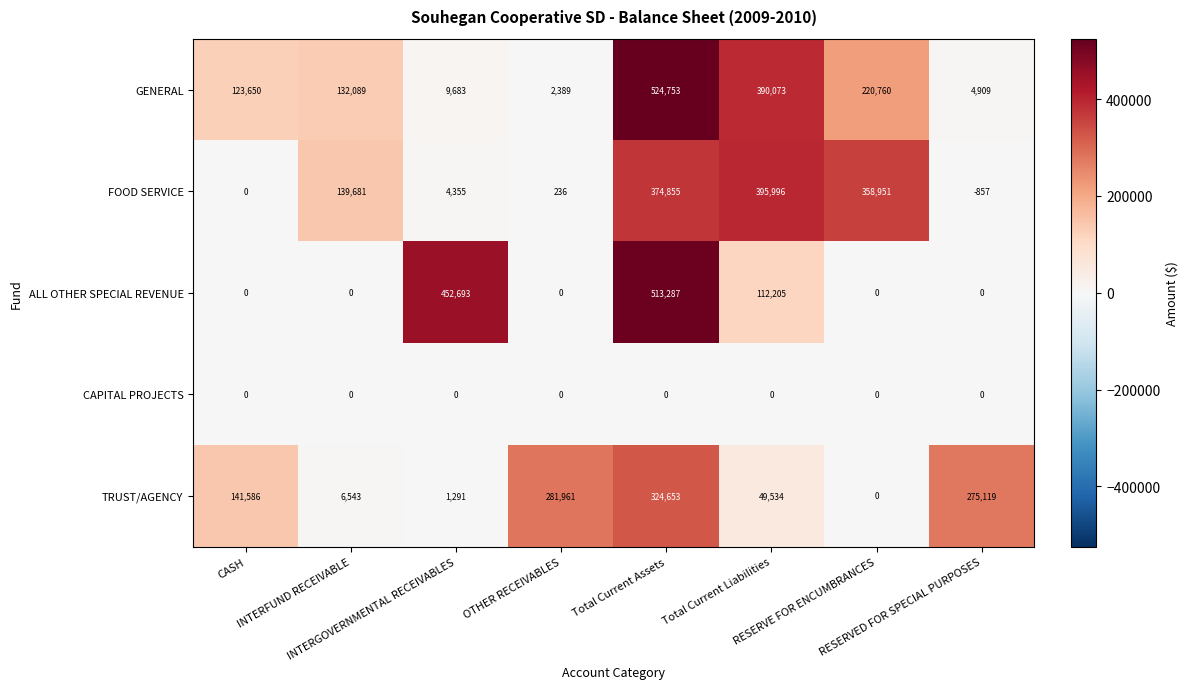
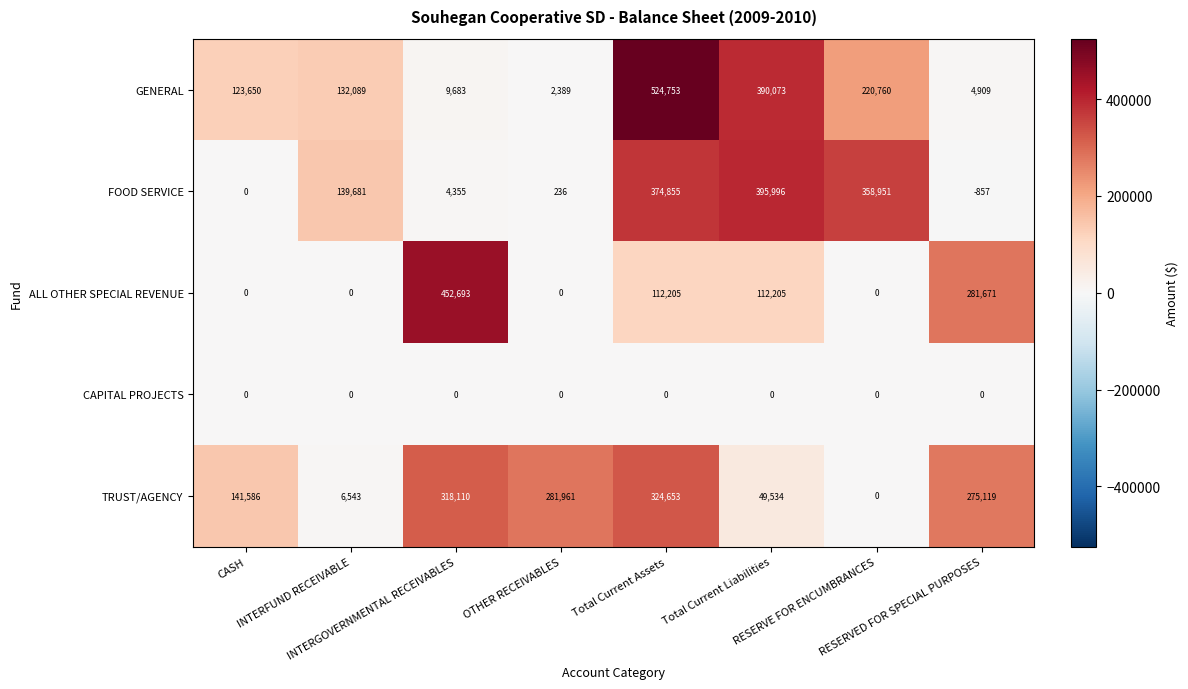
  {
    "GENERAL": {
      "CASH": "123,650",
      "INTERFUND RECEIVABLE": "132,089",
      "INTERGOVERNMENTAL RECEIVABLES": "9,683",
      "OTHER RECEIVABLES": "2,389",
      "Total Current Assets": "524,753",
      "Total Current Liabilities": "390,073",
      "RESERVE FOR ENCUMBRANCES": "220,760",
      "RESERVED FOR SPECIAL PURPOSES": "4,909"
    },
    "FOOD SERVICE": {
      "CASH": "0",
      "INTERFUND RECEIVABLE": "139,681",
      "INTERGOVERNMENTAL RECEIVABLES": "4,355",
      "OTHER RECEIVABLES": "236",
      "Total Current Assets": "374,855",
      "Total Current Liabilities": "395,996",
      "RESERVE FOR ENCUMBRANCES": "358,951",
      "RESERVED FOR SPECIAL PURPOSES": "-857"
    },
    "ALL OTHER SPECIAL REVENUE": {
      "CASH": "0",
      "INTERFUND RECEIVABLE": "0",
      "INTERGOVERNMENTAL RECEIVABLES": "452,693",
      "OTHER RECEIVABLES": "0",
-     "Total Current Assets": "513,287",
+     "Total Current Assets": "112,205",
      "Total Current Liabilities": "112,205",
      "RESERVE FOR ENCUMBRANCES": "0",
-     "RESERVED FOR SPECIAL PURPOSES": "0"
+     "RESERVED FOR SPECIAL PURPOSES": "281,671"
    },
    "CAPITAL PROJECTS": {
      "CASH": "0",
      "INTERFUND RECEIVABLE": "0",
      "INTERGOVERNMENTAL RECEIVABLES": "0",
      "OTHER RECEIVABLES": "0",
      "Total Current Assets": "0",
      "Total Current Liabilities": "0",
      "RESERVE FOR ENCUMBRANCES": "0",
      "RESERVED FOR SPECIAL PURPOSES": "0"
    },
    "TRUST/AGENCY": {
      "CASH": "141,586",
      "INTERFUND RECEIVABLE": "6,543",
-     "INTERGOVERNMENTAL RECEIVABLES": "1,291",
+     "INTERGOVERNMENTAL RECEIVABLES": "318,110",
      "OTHER RECEIVABLES": "281,961",
      "Total Current Assets": "324,653",
      "Total Current Liabilities": "49,534",
      "RESERVE FOR ENCUMBRANCES": "0",
      "RESERVED FOR SPECIAL PURPOSES": "275,119"
    }
  }
